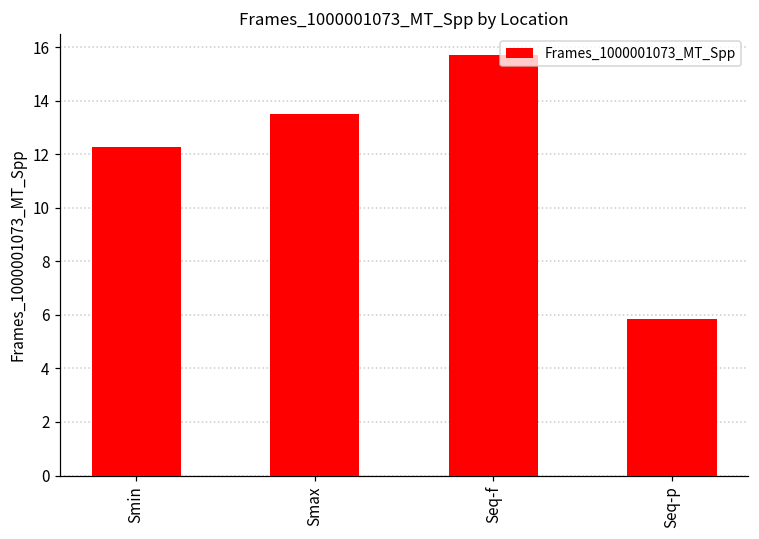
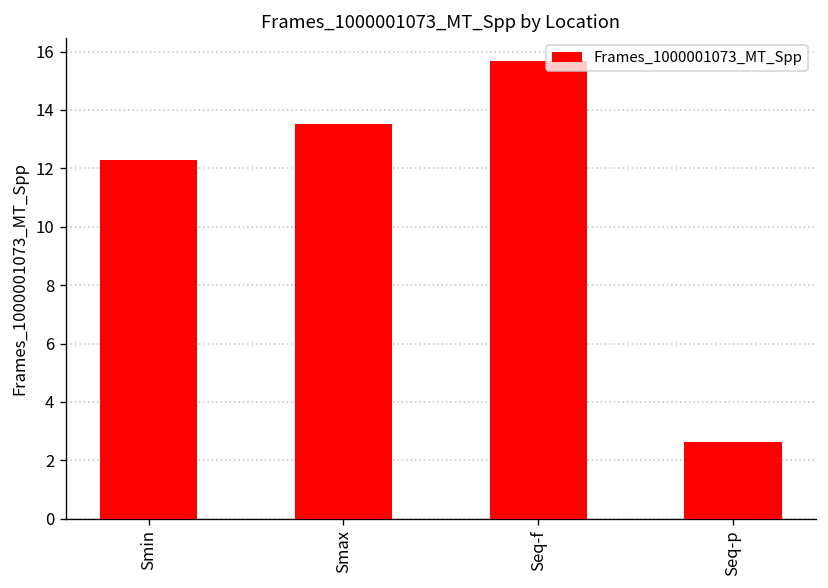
  {
    "Smin": 12.3,
    "Smax": 13.5,
    "Seq-f": 15.7,
-   "Seq-p": 5.9
+   "Seq-p": 2.6
  }
